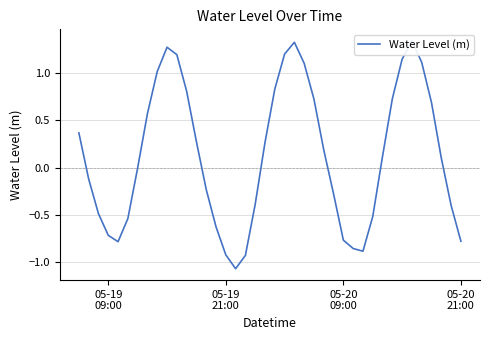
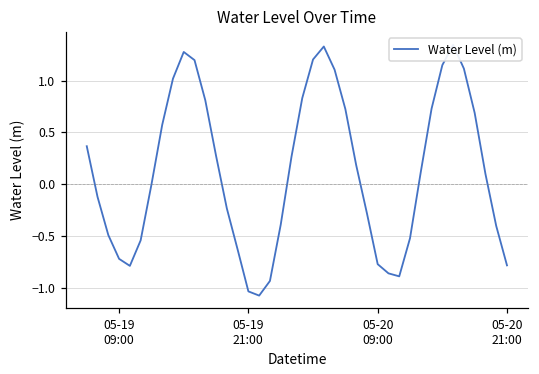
  {
    "05-19 09:00": -0.7,
-   "05-19 21:00": -0.9,
+   "05-19 21:00": -1.0,
    "05-20 09:00": -0.8,
    "05-20 21:00": -0.8
  }
